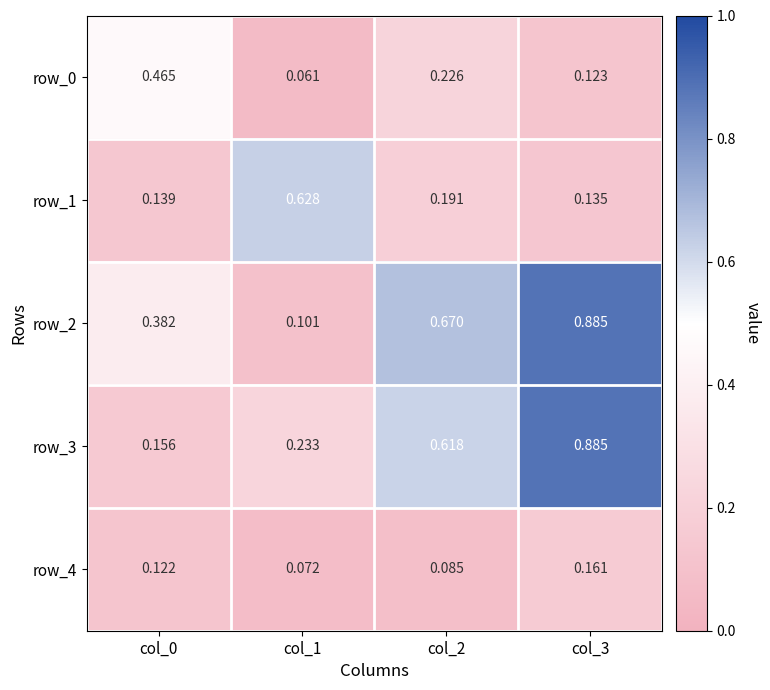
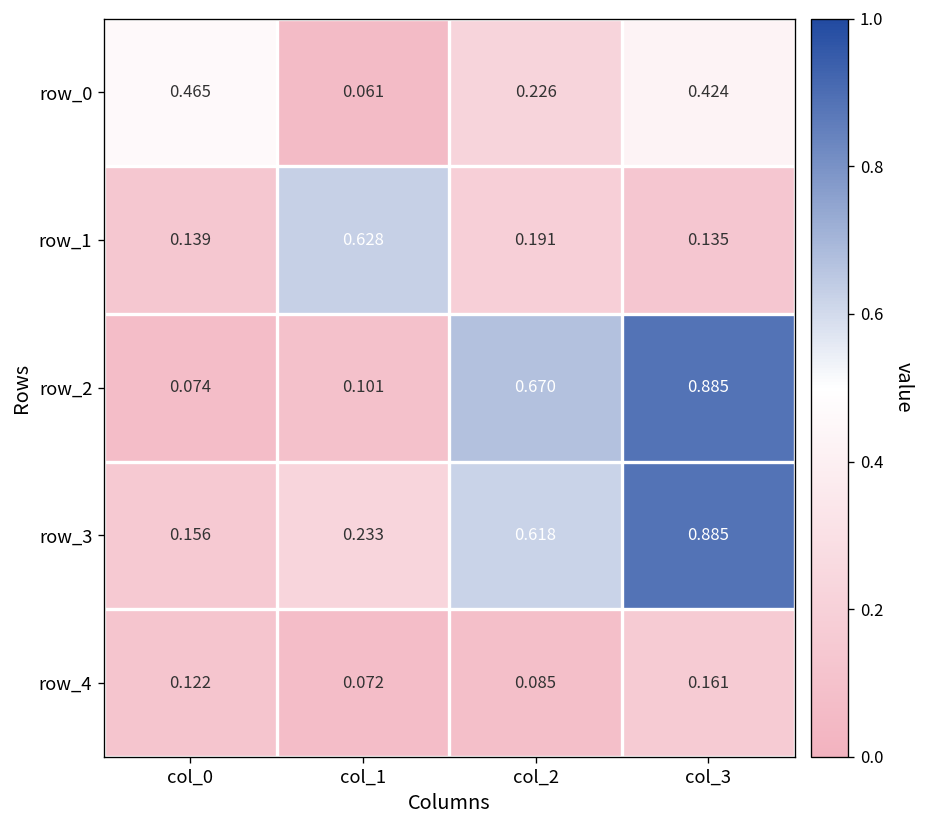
  {
    "row_0": {
      "col_0": 0.465,
      "col_1": 0.061,
      "col_2": 0.226,
-     "col_3": 0.123
+     "col_3": 0.424
    },
    "row_1": {
      "col_0": 0.139,
      "col_1": 0.628,
      "col_2": 0.191,
      "col_3": 0.135
    },
    "row_2": {
-     "col_0": 0.382,
+     "col_0": 0.074,
      "col_1": 0.101,
      "col_2": 0.670,
      "col_3": 0.885
    },
    "row_3": {
      "col_0": 0.156,
      "col_1": 0.233,
      "col_2": 0.618,
      "col_3": 0.885
    },
    "row_4": {
      "col_0": 0.122,
      "col_1": 0.072,
      "col_2": 0.085,
      "col_3": 0.161
    }
  }
